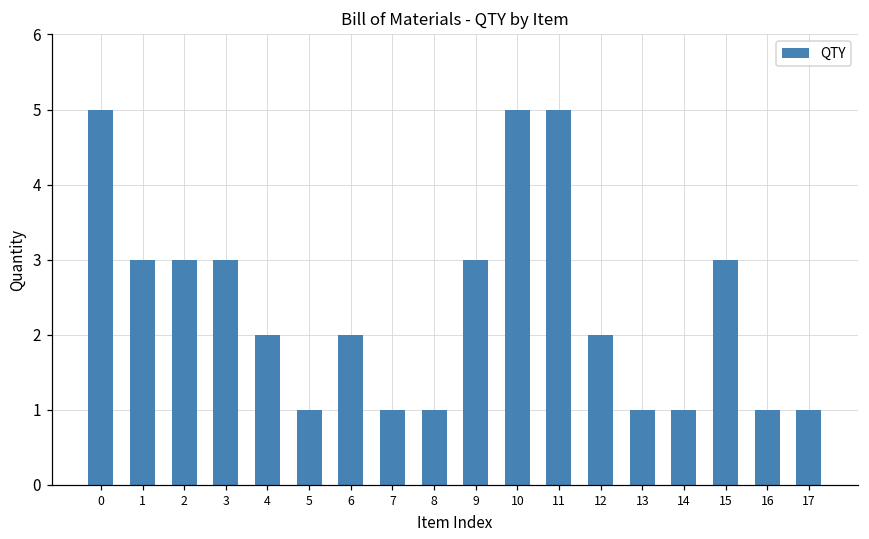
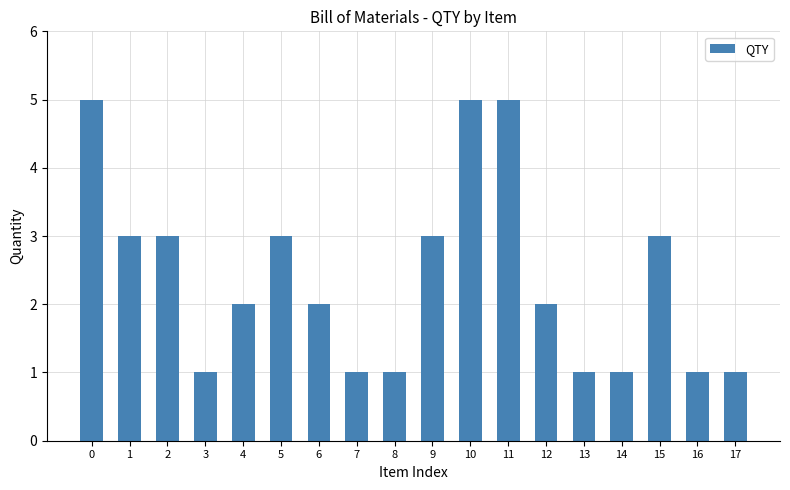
  {
    "0": 5,
    "1": 3,
    "2": 3,
-   "3": 3,
+   "3": 1,
    "4": 2,
-   "5": 1,
+   "5": 3,
    "6": 2,
    "7": 1,
    "8": 1,
    "9": 3,
    "10": 5,
    "11": 5,
    "12": 2,
    "13": 1,
    "14": 1,
    "15": 3,
    "16": 1,
    "17": 1
  }
